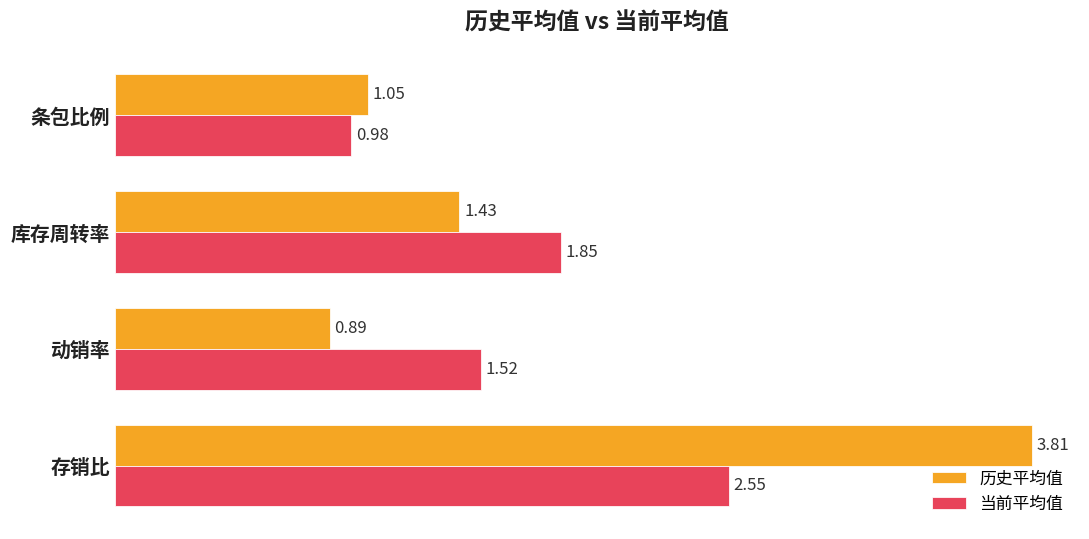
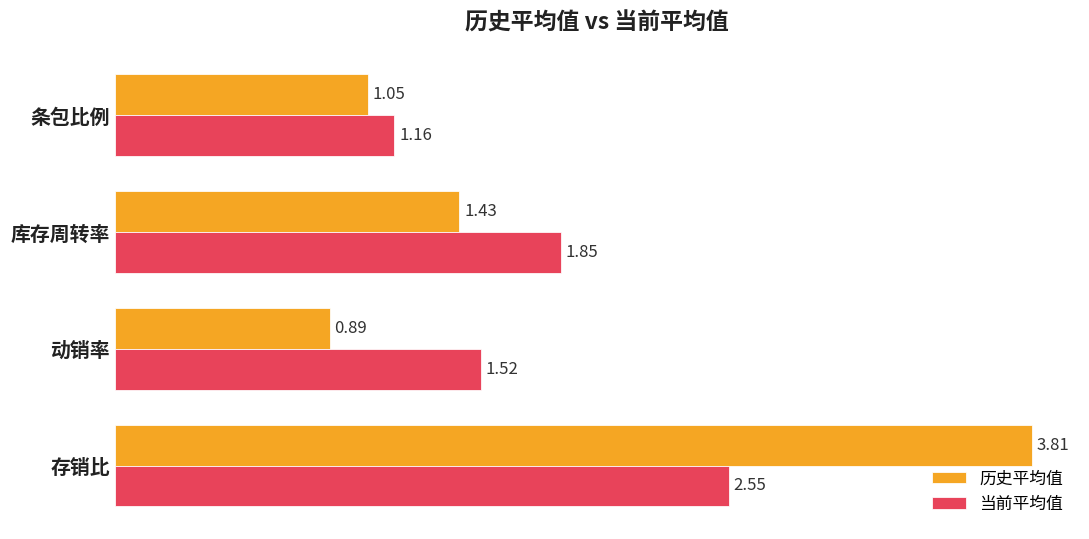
  {
    "历史平均值": {
      "条包比例": 1.05,
      "库存周转率": 1.43,
      "动销率": 0.89,
      "存销比": 3.81
    },
    "当前平均值": {
-     "条包比例": 0.98,
+     "条包比例": 1.16,
      "库存周转率": 1.85,
      "动销率": 1.52,
      "存销比": 2.55
    }
  }
